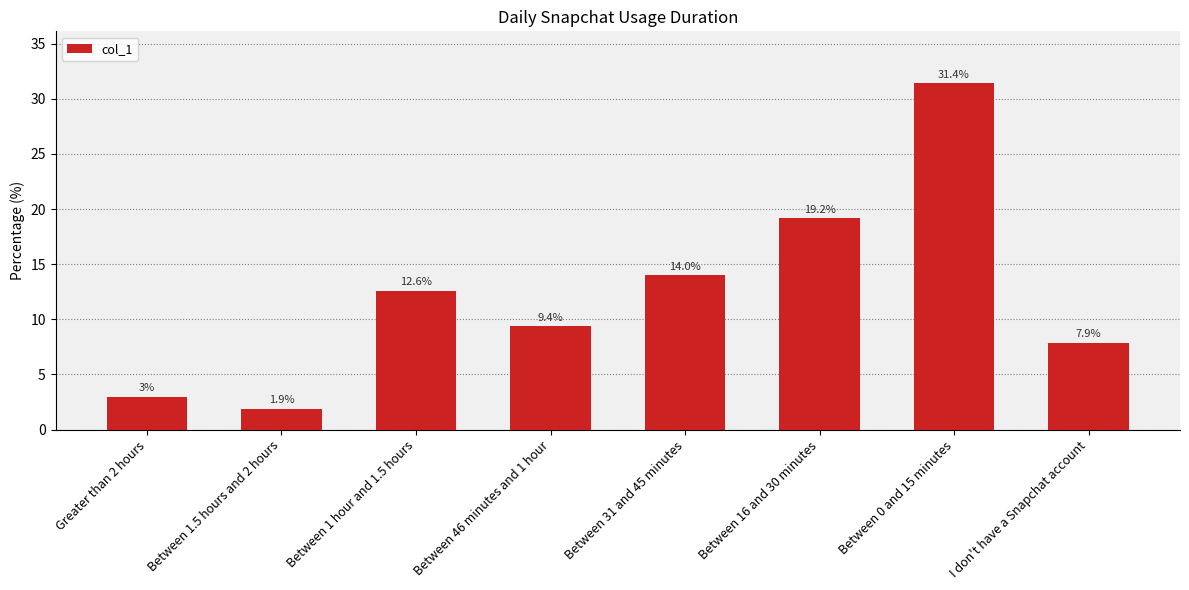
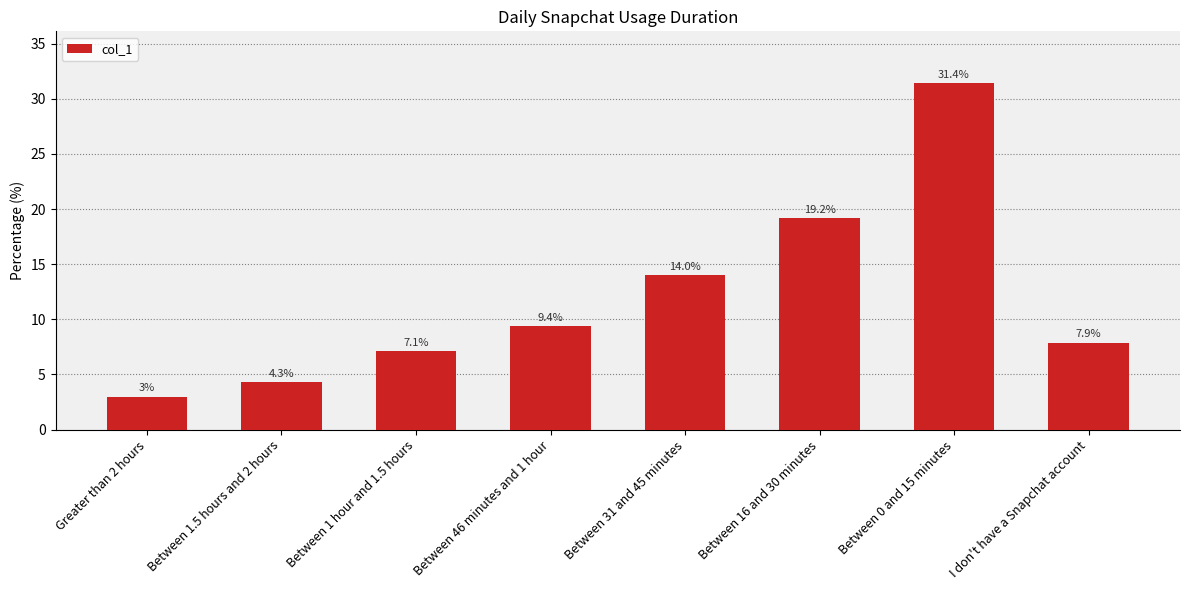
  {
    "Greater than 2 hours": "3%",
-   "Between 1.5 hours and 2 hours": "1.9%",
-   "Between 1 hour and 1.5 hours": "12.6%",
+   "Between 1.5 hours and 2 hours": "4.3%",
+   "Between 1 hour and 1.5 hours": "7.1%",
    "Between 46 minutes and 1 hour": "9.4%",
    "Between 31 and 45 minutes": "14.0%",
    "Between 16 and 30 minutes": "19.2%",
    "Between 0 and 15 minutes": "31.4%",
    "I don't have a Snapchat account": "7.9%"
  }
